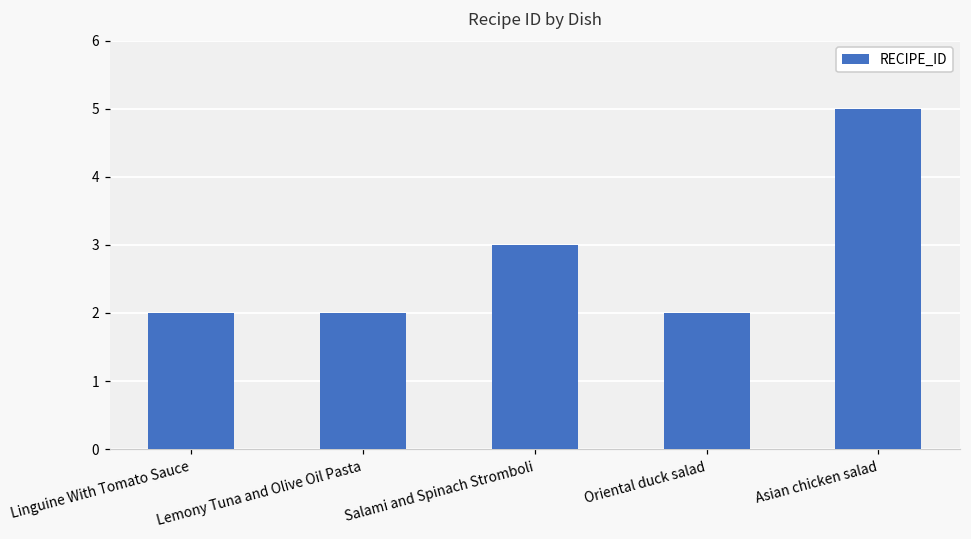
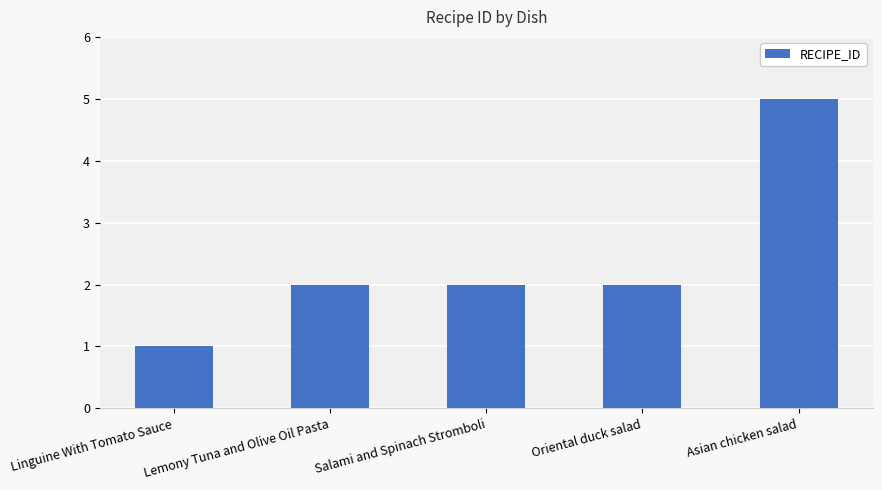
  {
-   "Linguine With Tomato Sauce": 2,
+   "Linguine With Tomato Sauce": 1,
    "Lemony Tuna and Olive Oil Pasta": 2,
-   "Salami and Spinach Stromboli": 3,
+   "Salami and Spinach Stromboli": 2,
    "Oriental duck salad": 2,
    "Asian chicken salad": 5
  }
